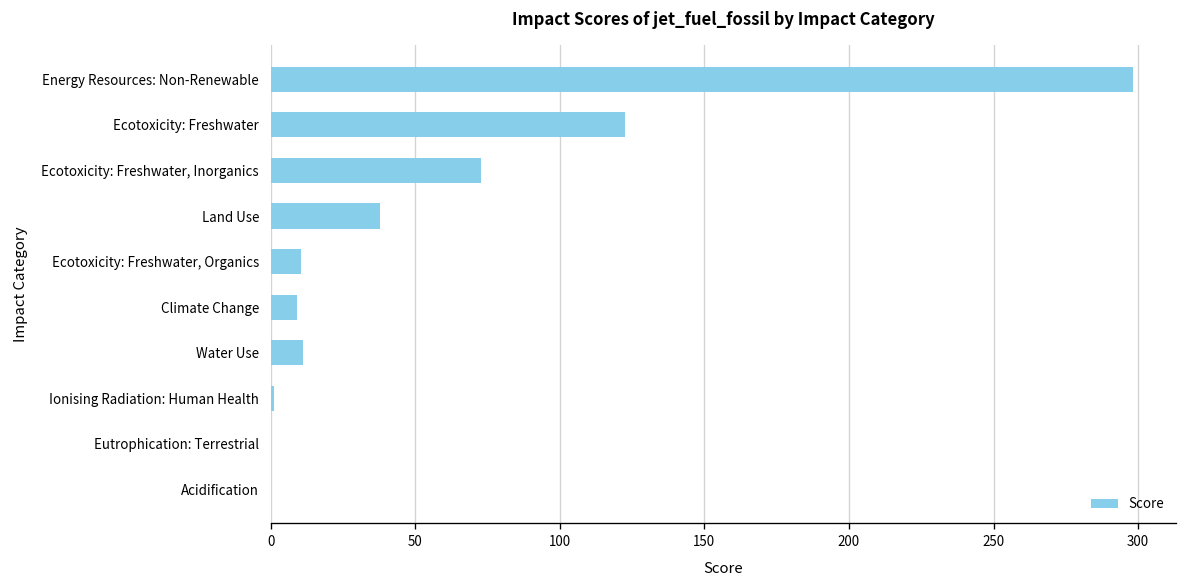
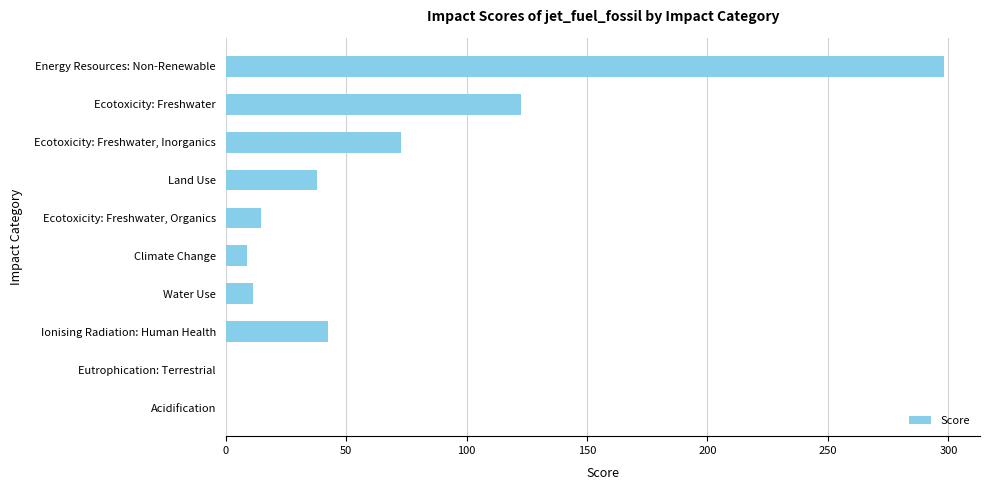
  {
    "Energy Resources: Non-Renewable": 298,
    "Ecotoxicity: Freshwater": 122,
    "Ecotoxicity: Freshwater, Inorganics": 73,
    "Land Use": 38,
-   "Ecotoxicity: Freshwater, Organics": 10,
+   "Ecotoxicity: Freshwater, Organics": 15,
    "Climate Change": 9,
    "Water Use": 11,
-   "Ionising Radiation: Human Health": 1
+   "Ionising Radiation: Human Health": 43
  }
